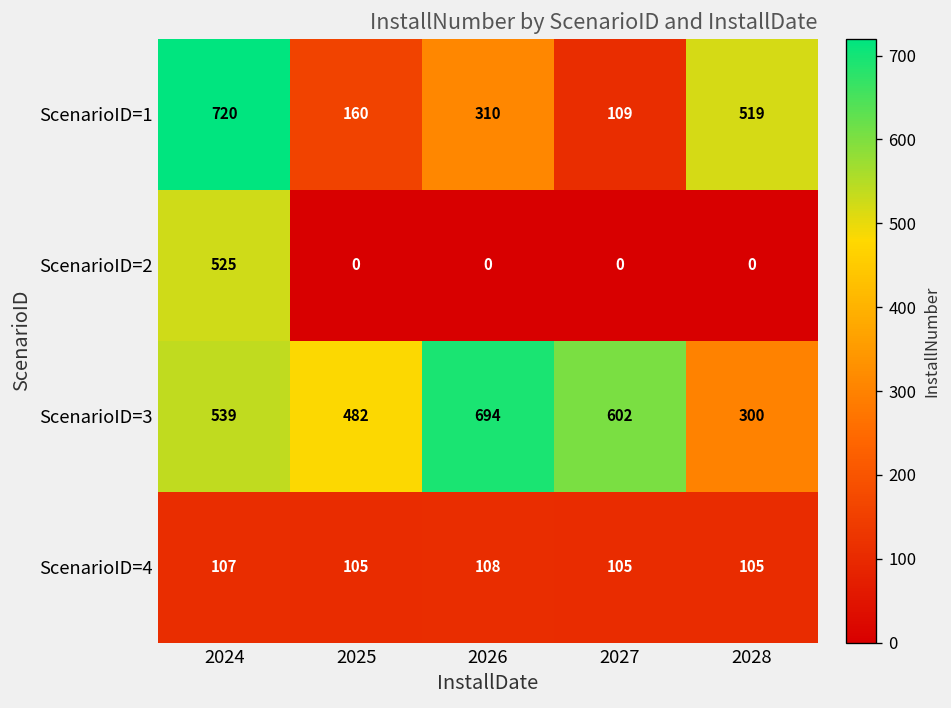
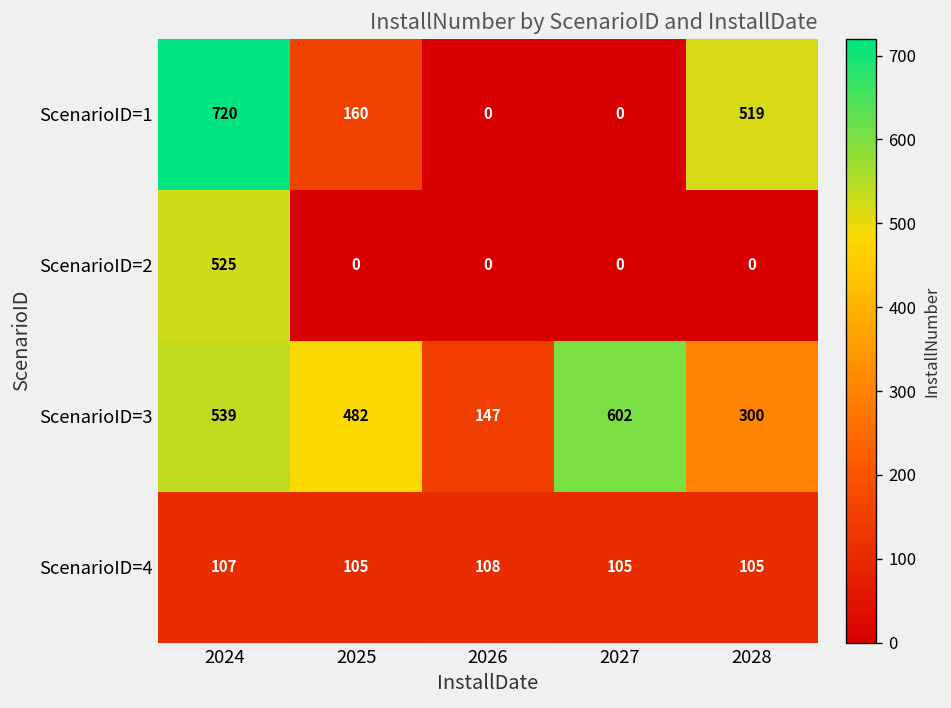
  {
    "ScenarioID=1": {
      "2024": 720,
      "2025": 160,
-     "2026": 310,
-     "2027": 109,
+     "2026": 0,
+     "2027": 0,
      "2028": 519
    },
    "ScenarioID=2": {
      "2024": 525,
      "2025": 0,
      "2026": 0,
      "2027": 0,
      "2028": 0
    },
    "ScenarioID=3": {
      "2024": 539,
      "2025": 482,
-     "2026": 694,
+     "2026": 147,
      "2027": 602,
      "2028": 300
    },
    "ScenarioID=4": {
      "2024": 107,
      "2025": 105,
      "2026": 108,
      "2027": 105,
      "2028": 105
    }
  }
